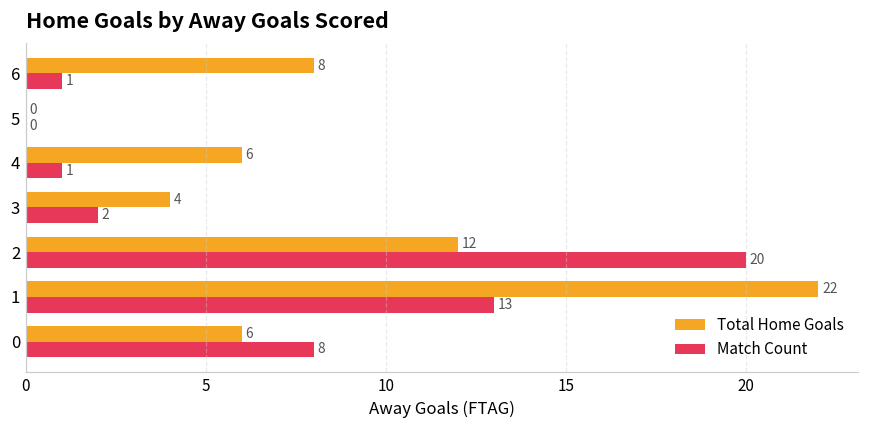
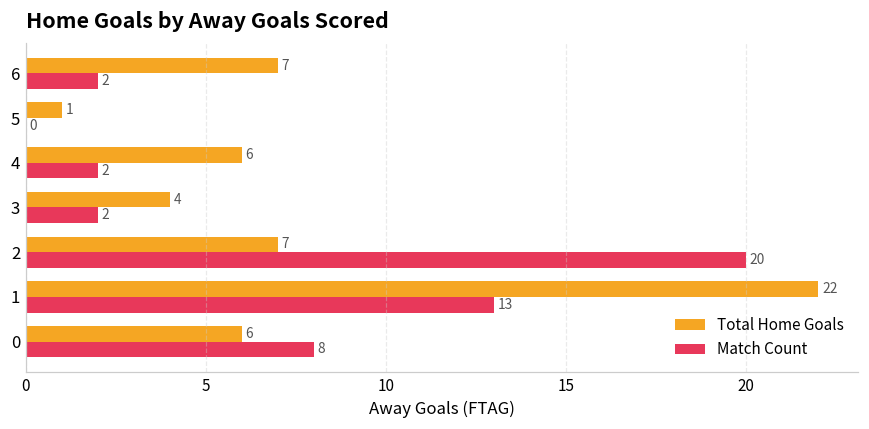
  {
    "Total Home Goals": {
-     "6": 8,
-     "5": 0,
+     "6": 7,
+     "5": 1,
      "4": 6,
      "3": 4,
-     "2": 12,
+     "2": 7,
      "1": 22,
      "0": 6
    },
    "Match Count": {
-     "6": 1,
+     "6": 2,
      "5": 0,
-     "4": 1,
+     "4": 2,
      "3": 2,
      "2": 20,
      "1": 13,
      "0": 8
    }
  }
